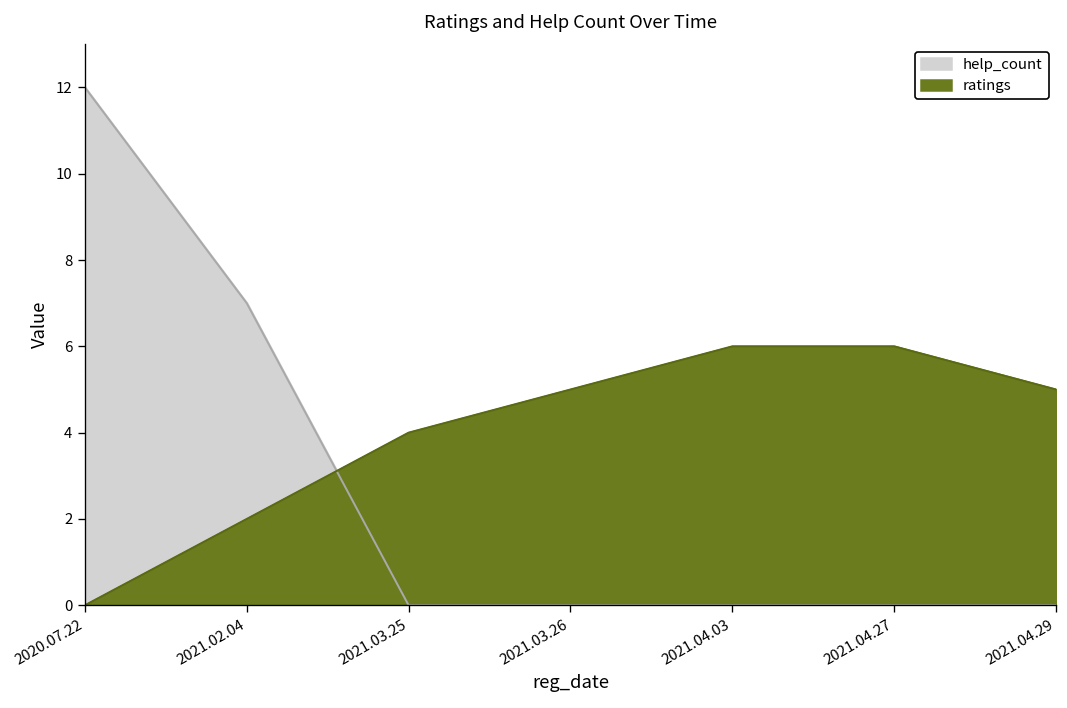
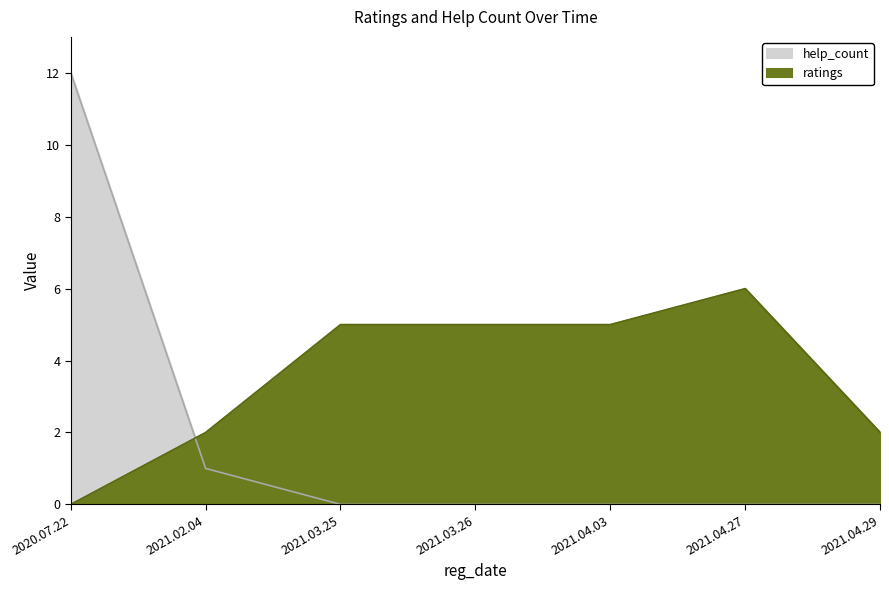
  {
    "help_count": {
      "2020.07.22": 12,
-     "2021.02.04": 7,
+     "2021.02.04": 1,
      "2021.03.25": 0,
      "2021.03.26": 0,
      "2021.04.03": 0,
      "2021.04.27": 0,
      "2021.04.29": 0
    },
    "ratings": {
      "2020.07.22": 0,
      "2021.02.04": 2,
-     "2021.03.25": 4,
+     "2021.03.25": 5,
      "2021.03.26": 5,
-     "2021.04.03": 6,
+     "2021.04.03": 5,
      "2021.04.27": 6,
-     "2021.04.29": 5
+     "2021.04.29": 2
    }
  }
